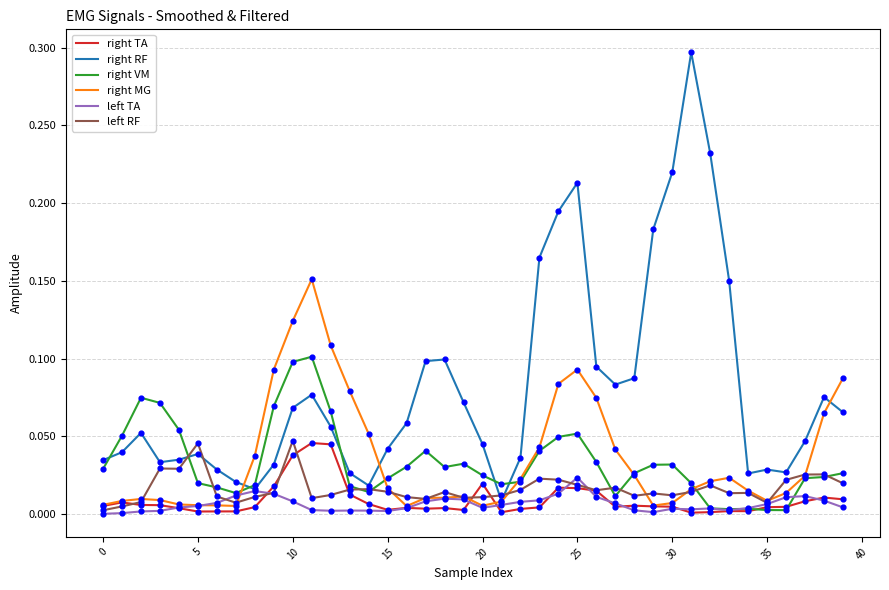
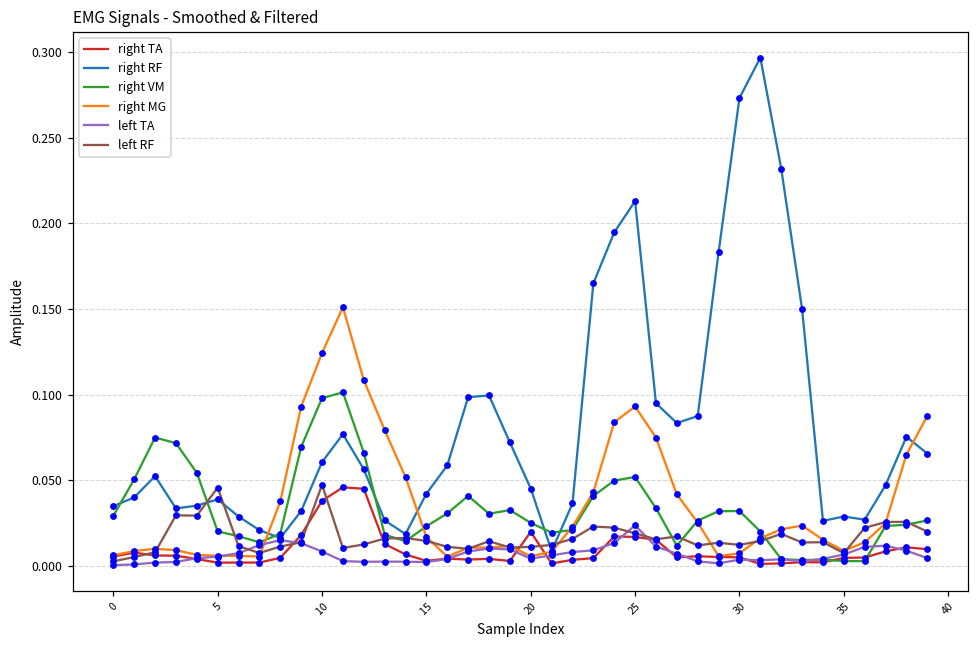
  {
    "right TA": {
      "5": 0.002,
      "10": 0.038,
      "20": 0.020,
      "25": 0.017,
      "35": 0.005
    },
    "right RF": {
      "0": 0.035,
      "5": 0.039,
-     "10": 0.068,
+     "10": 0.061,
      "15": 0.042,
      "20": 0.045,
      "25": 0.213,
-     "30": 0.220,
+     "30": 0.273,
      "35": 0.029
    },
    "right VM": {
      "0": 0.029,
      "5": 0.020,
      "10": 0.098,
      "15": 0.023,
      "20": 0.025,
      "25": 0.052,
      "30": 0.032,
      "35": 0.003
    },
    "right MG": {
      "10": 0.124,
      "15": 0.017,
      "25": 0.093,
      "30": 0.007
    },
    "left TA": {
      "0": 0.000,
      "10": 0.008,
      "25": 0.024
    },
    "left RF": {
      "0": 0.003,
      "5": 0.046,
      "10": 0.047,
      "15": 0.014,
      "20": 0.011,
      "25": 0.019,
      "30": 0.012
    }
  }
